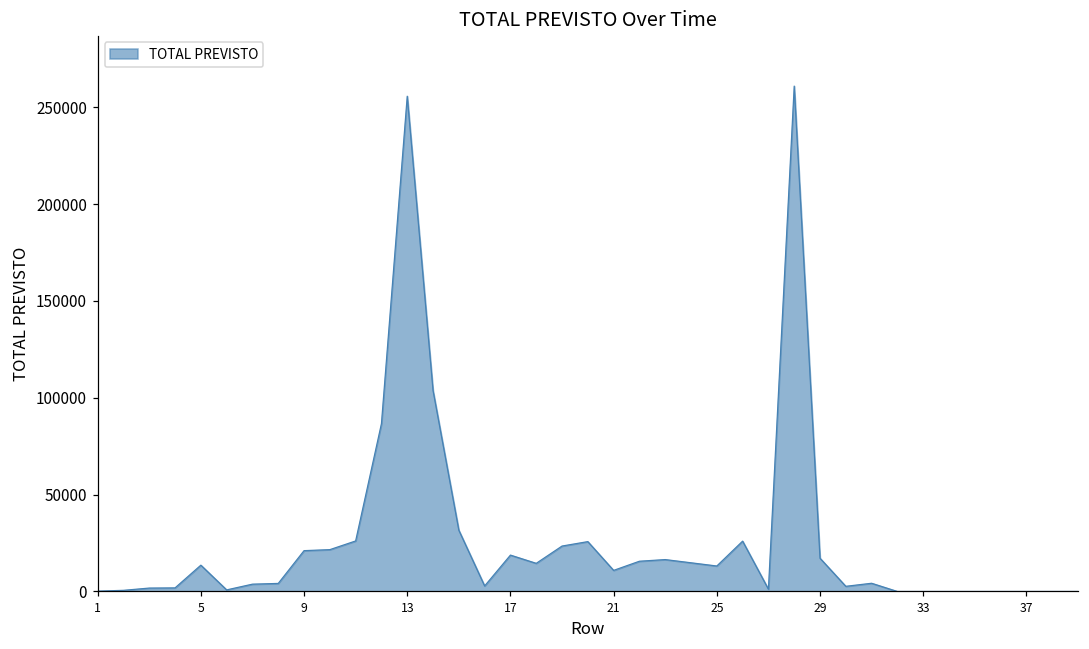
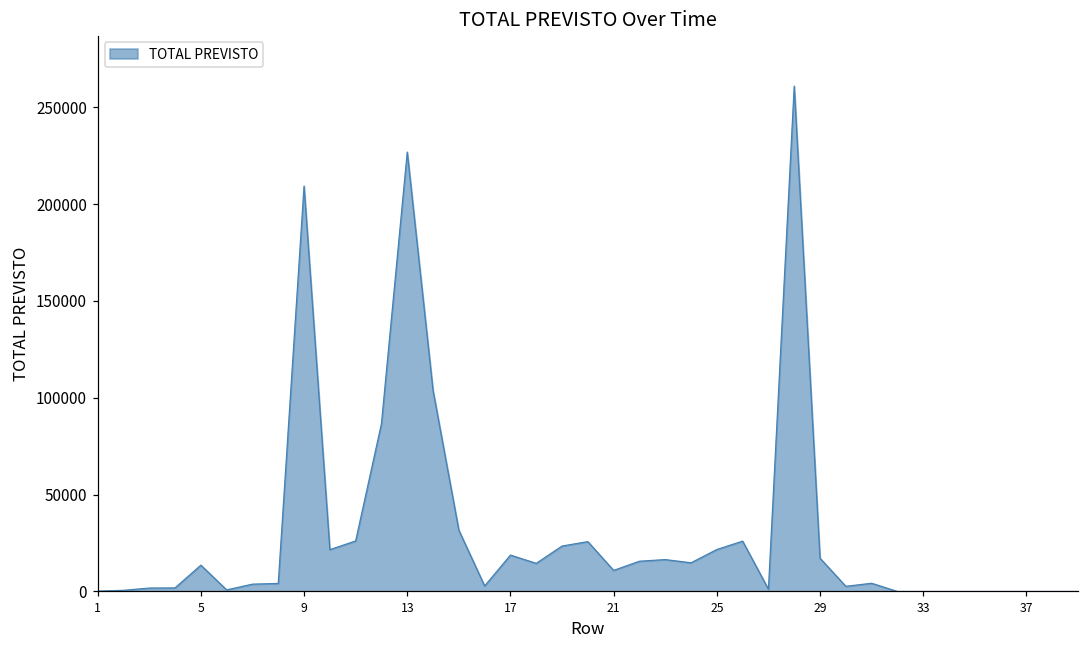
  {
    "1": 0,
    "5": 14000,
-   "9": 21000,
-   "13": 256000,
+   "9": 209000,
+   "13": 227000,
    "17": 19000,
    "21": 11000,
-   "25": 13000,
+   "25": 22000,
    "29": 17000,
    "33": 0,
    "37": 0
  }
